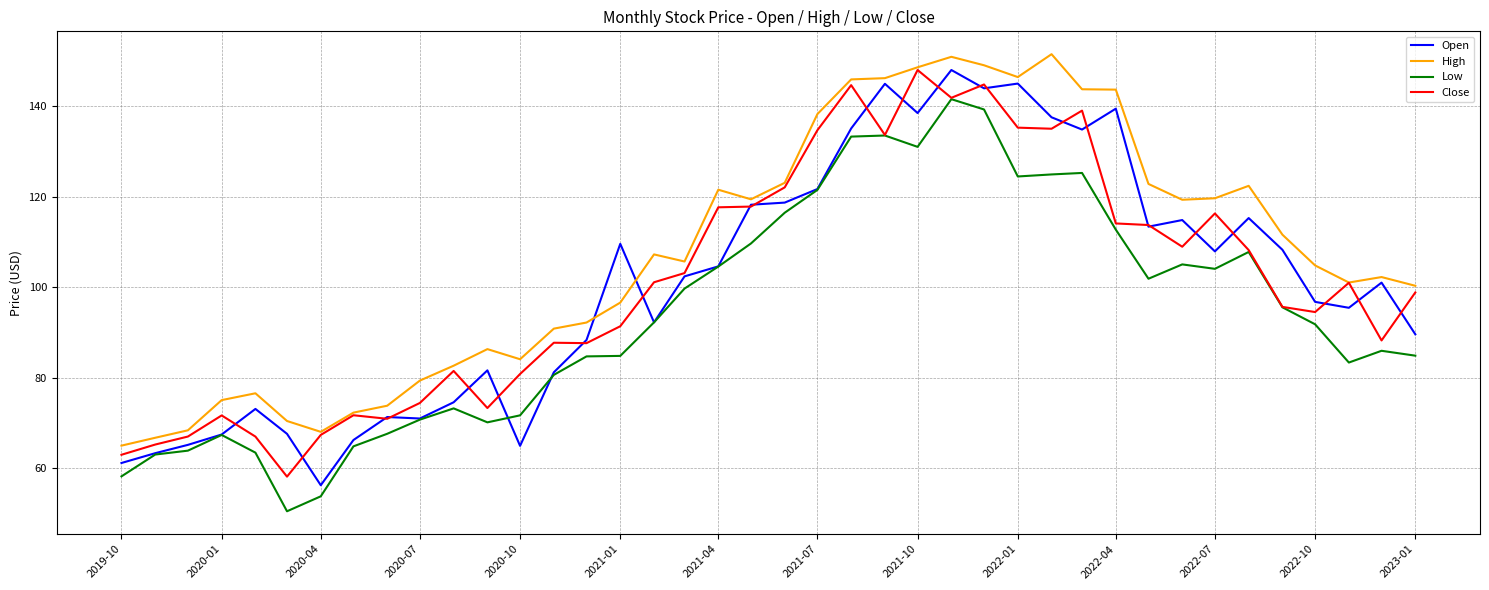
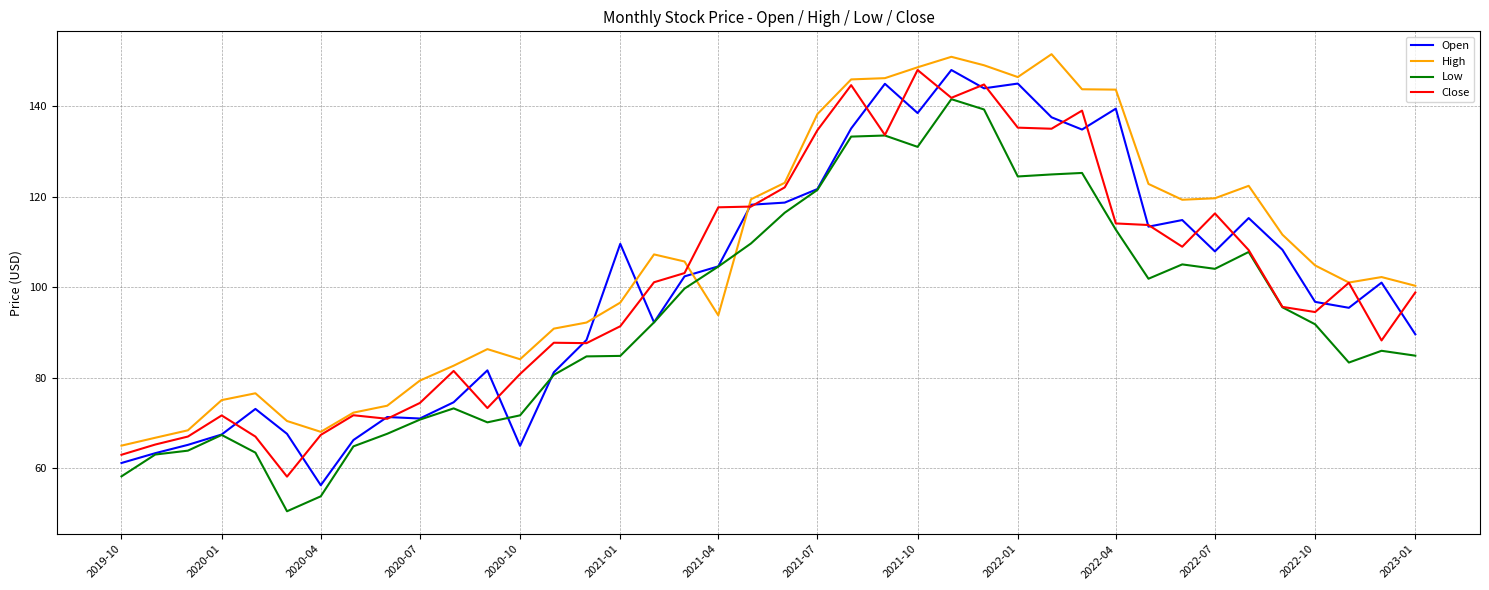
  {
    "Open": {
      "2019-10": 61,
      "2020-04": 56,
      "2020-10": 65,
      "2021-01": 110,
      "2021-10": 139,
      "2022-01": 145,
      "2022-04": 140,
      "2022-07": 108,
      "2022-10": 97,
      "2023-01": 90
    },
    "High": {
      "2019-10": 65,
      "2020-01": 75,
      "2020-04": 68,
      "2020-07": 79,
      "2020-10": 84,
      "2021-01": 97,
-     "2021-04": 122,
+     "2021-04": 94,
      "2021-07": 138,
      "2021-10": 149,
      "2022-01": 146,
      "2022-04": 144,
      "2022-07": 120,
      "2022-10": 105,
      "2023-01": 100
    },
    "Low": {
      "2019-10": 58,
      "2020-04": 54,
      "2020-10": 72,
      "2021-01": 85,
      "2021-10": 131,
      "2022-01": 125,
      "2022-04": 113,
      "2022-07": 104,
      "2022-10": 92,
      "2023-01": 85
    },
    "Close": {
      "2019-10": 63,
      "2020-01": 72,
      "2020-04": 67,
      "2020-07": 74,
      "2020-10": 81,
      "2021-01": 91,
      "2021-04": 118,
      "2021-07": 135,
      "2021-10": 148,
      "2022-01": 135,
      "2022-04": 114,
      "2022-07": 116,
      "2022-10": 95,
      "2023-01": 99
    }
  }
